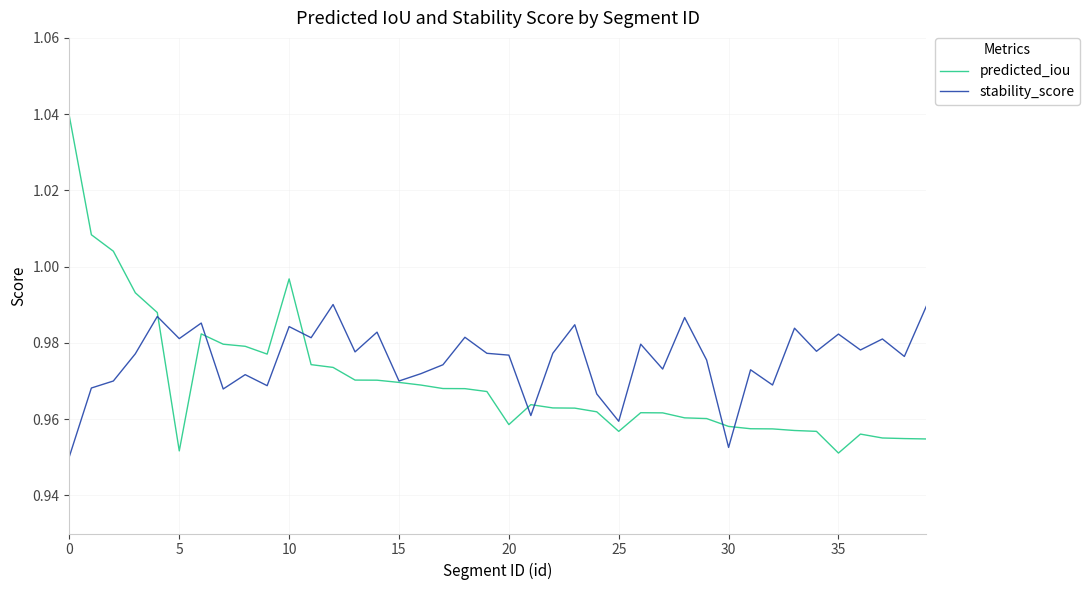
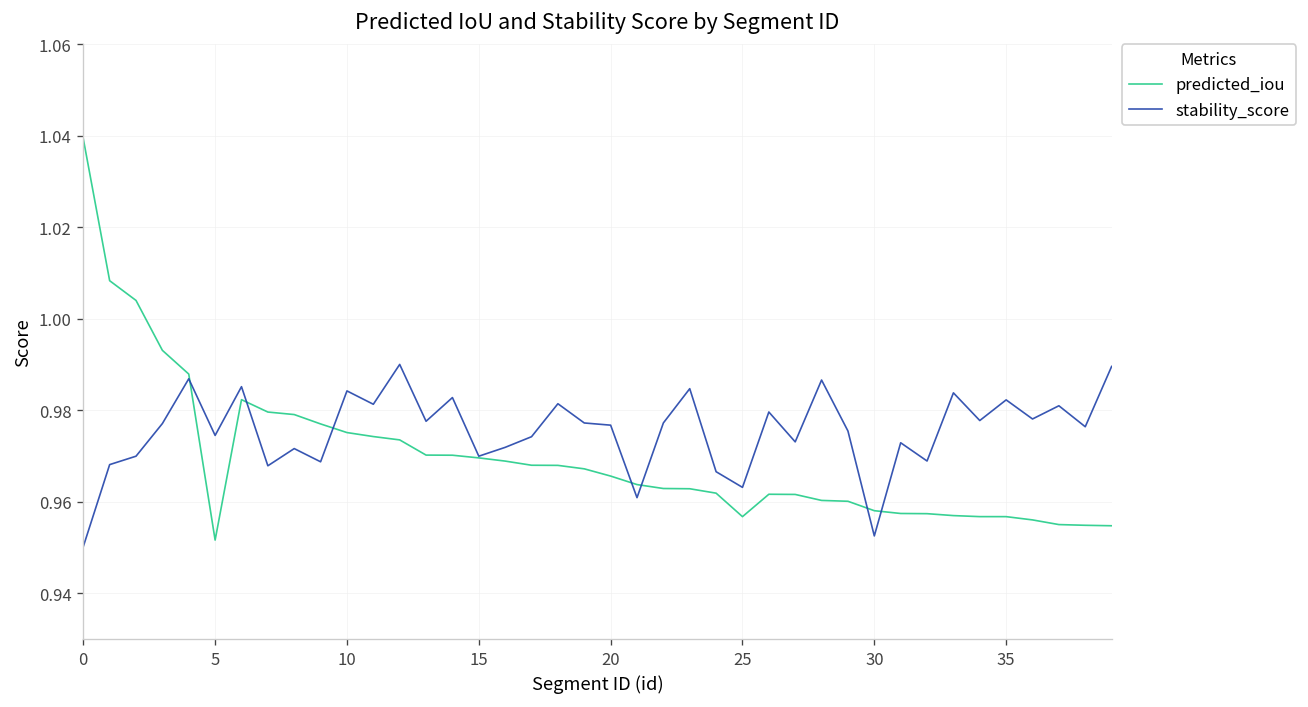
  {
    "predicted_iou": {
      "0": 1.039,
      "5": 0.952,
-     "10": 0.997,
-     "20": 0.959,
+     "10": 0.975,
+     "20": 0.966,
      "25": 0.957,
      "30": 0.958,
-     "35": 0.951
+     "35": 0.957
    },
    "stability_score": {
      "0": 0.950,
-     "5": 0.981,
+     "5": 0.975,
      "10": 0.984,
      "20": 0.977,
-     "25": 0.959,
+     "25": 0.963,
      "30": 0.953,
      "35": 0.982
    }
  }
